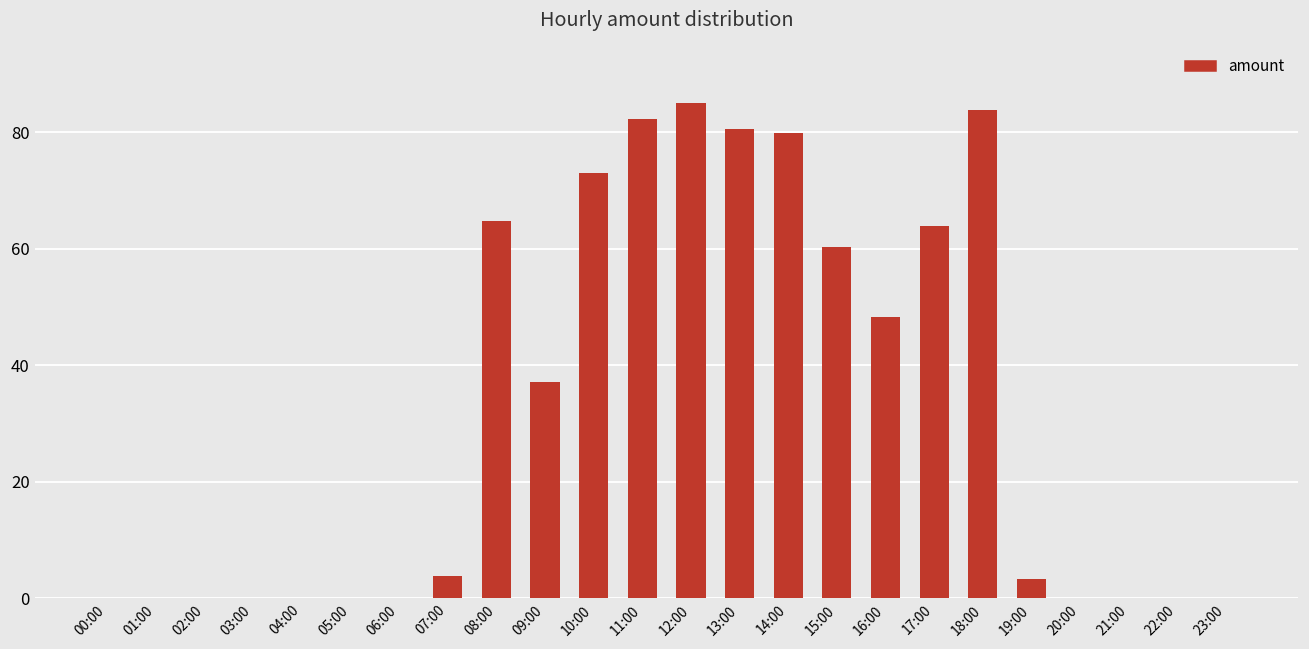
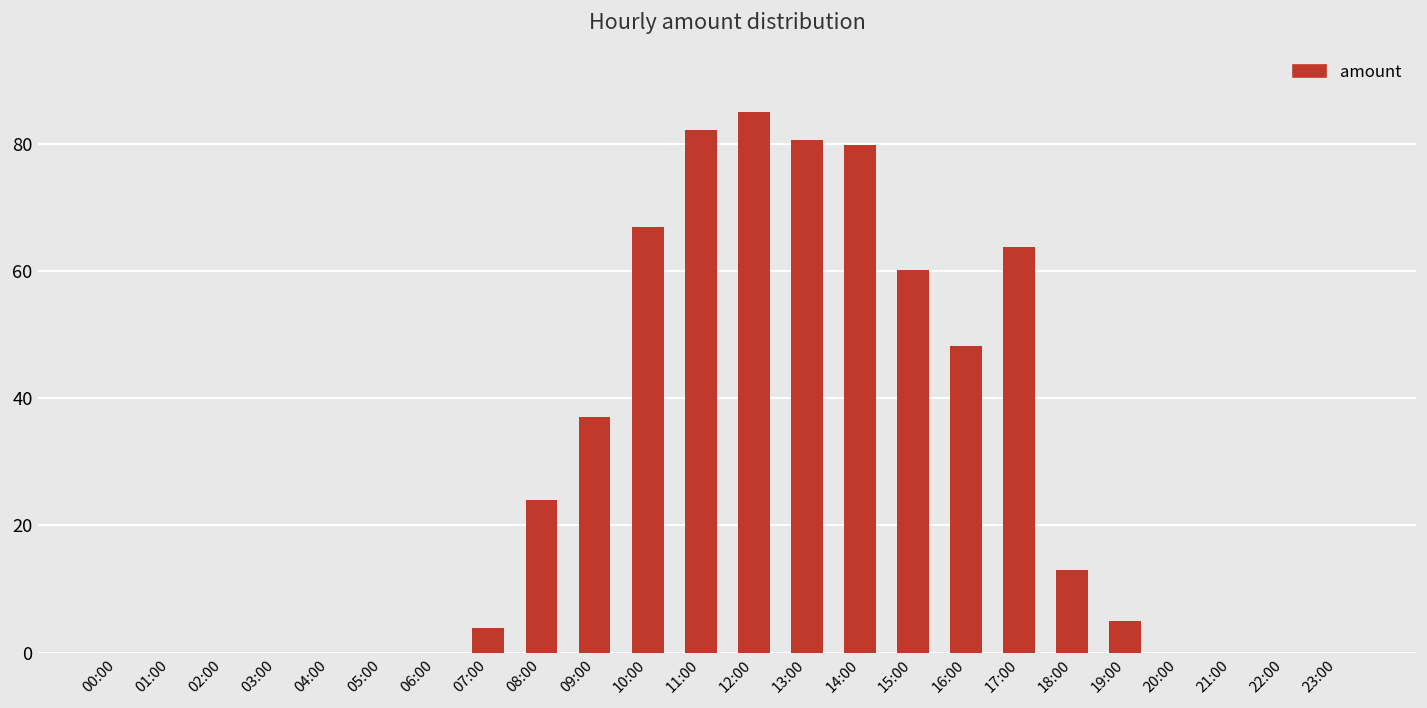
  {
    "00:00": 0,
    "01:00": 0,
    "02:00": 0,
    "03:00": 0,
    "04:00": 0,
    "05:00": 0,
    "06:00": 0,
    "07:00": 4,
-   "08:00": 65,
+   "08:00": 24,
    "09:00": 37,
-   "10:00": 73,
+   "10:00": 67,
    "11:00": 82,
    "12:00": 85,
    "13:00": 81,
    "14:00": 80,
    "15:00": 60,
    "16:00": 48,
    "17:00": 64,
-   "18:00": 84,
-   "19:00": 3,
+   "18:00": 13,
+   "19:00": 5,
    "20:00": 0,
    "21:00": 0,
    "22:00": 0,
    "23:00": 0
  }
